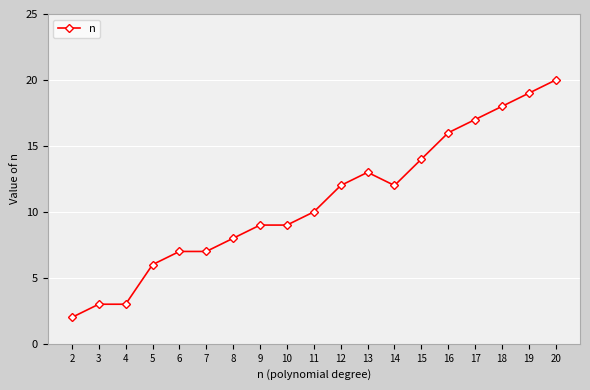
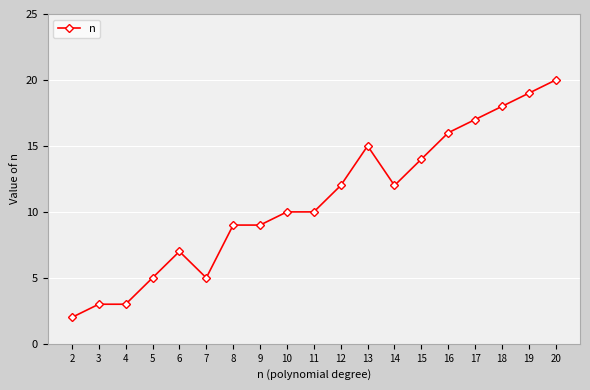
  {
    "2": 2,
    "3": 3,
    "4": 3,
-   "5": 6,
+   "5": 5,
    "6": 7,
-   "7": 7,
-   "8": 8,
+   "7": 5,
+   "8": 9,
    "9": 9,
-   "10": 9,
+   "10": 10,
    "11": 10,
    "12": 12,
-   "13": 13,
+   "13": 15,
    "14": 12,
    "15": 14,
    "16": 16,
    "17": 17,
    "18": 18,
    "19": 19,
    "20": 20
  }
